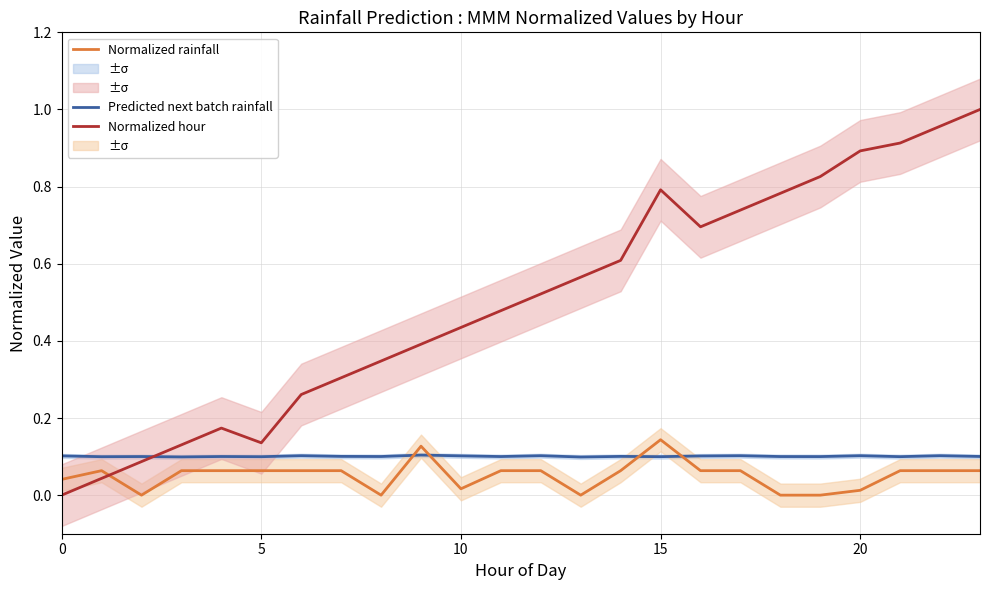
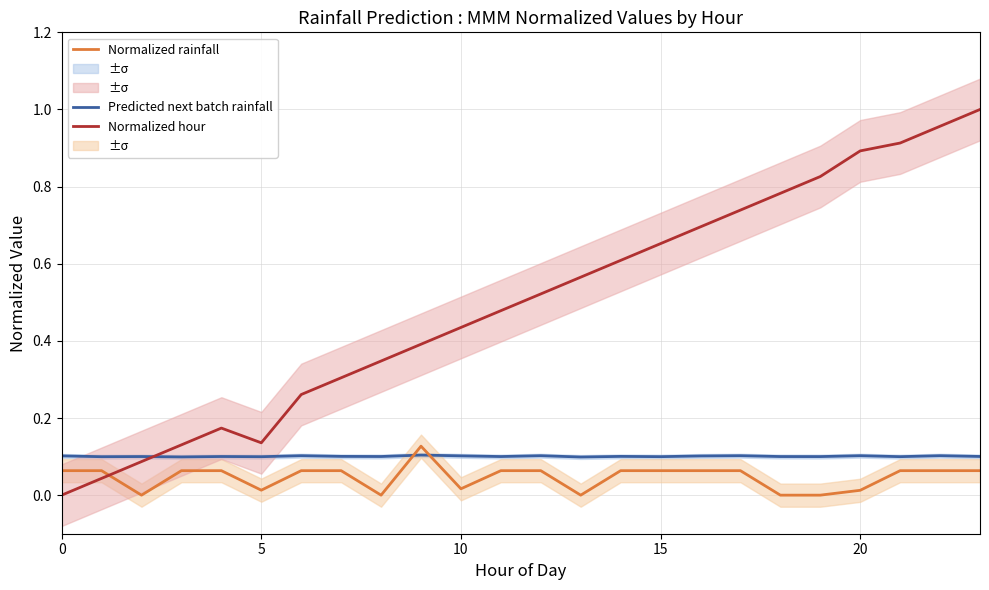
  {
    "Normalized rainfall": {
-     "0": 0.04,
-     "5": 0.06,
+     "0": 0.06,
+     "5": 0.01,
      "10": 0.02,
-     "15": 0.14,
+     "15": 0.06,
      "20": 0.01
    },
    "Normalized hour": {
      "0": 0.00,
      "5": 0.14,
      "10": 0.43,
-     "15": 0.79,
+     "15": 0.65,
      "20": 0.89
    }
  }
